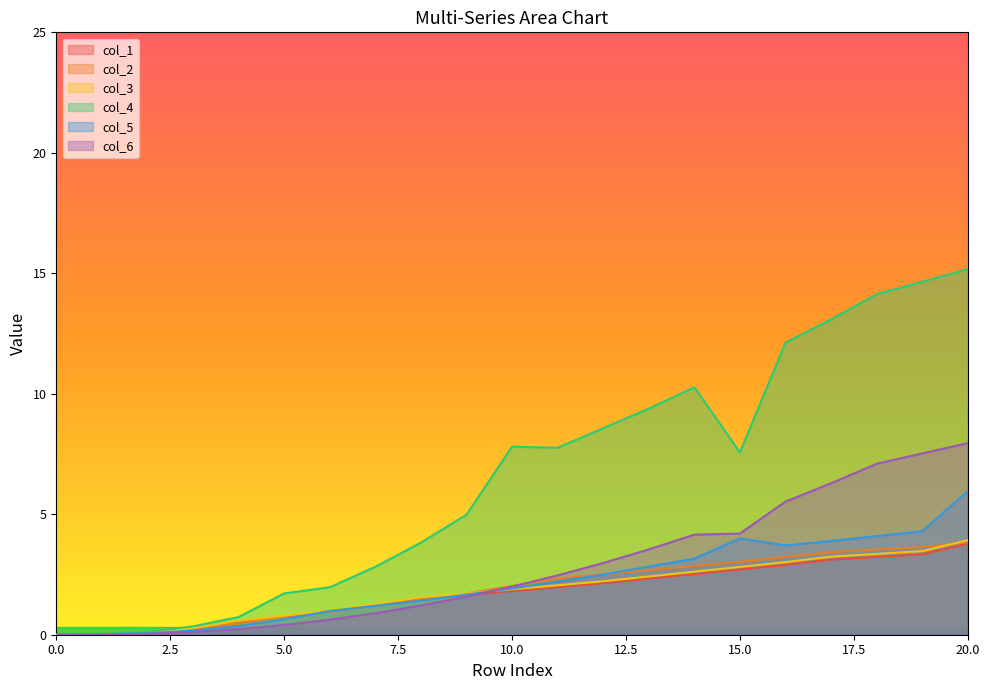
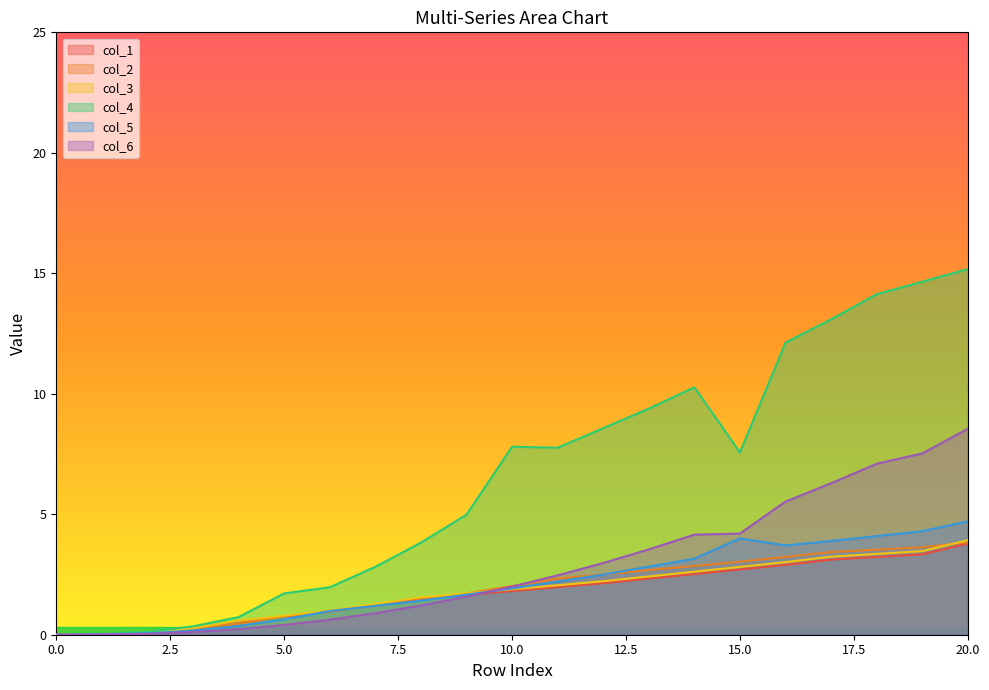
  {
    "col_4": {
      "5.0": 1.7,
      "10.0": 7.8,
      "15.0": 7.6,
      "20.0": 15.2
    },
    "col_5": {
      "5.0": 0.6,
      "15.0": 4.0,
-     "20.0": 6.0
+     "20.0": 4.7
    },
    "col_6": {
      "5.0": 0.4,
      "15.0": 4.2,
-     "20.0": 8.0
+     "20.0": 8.5
    }
  }
